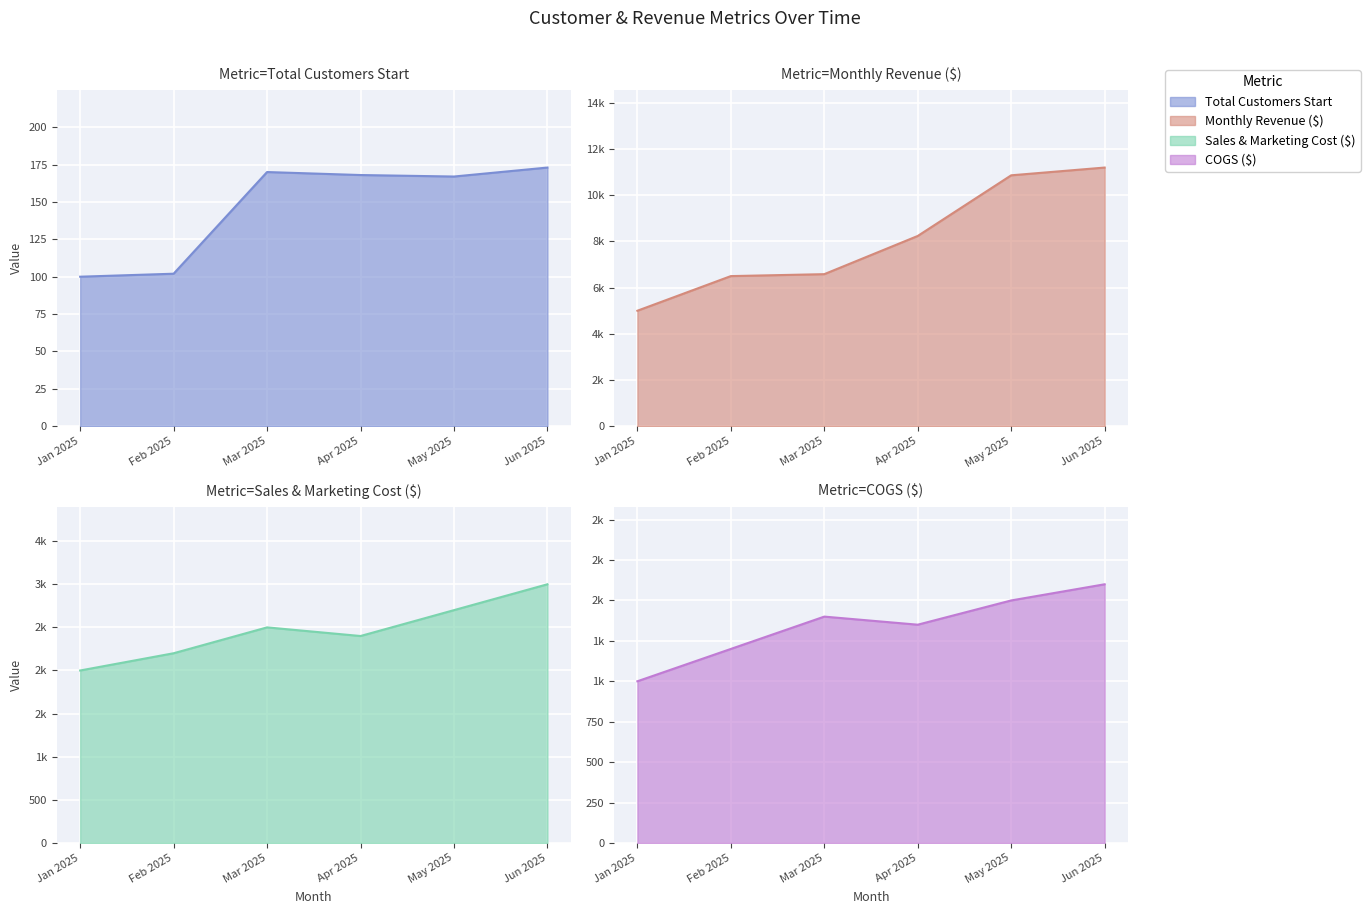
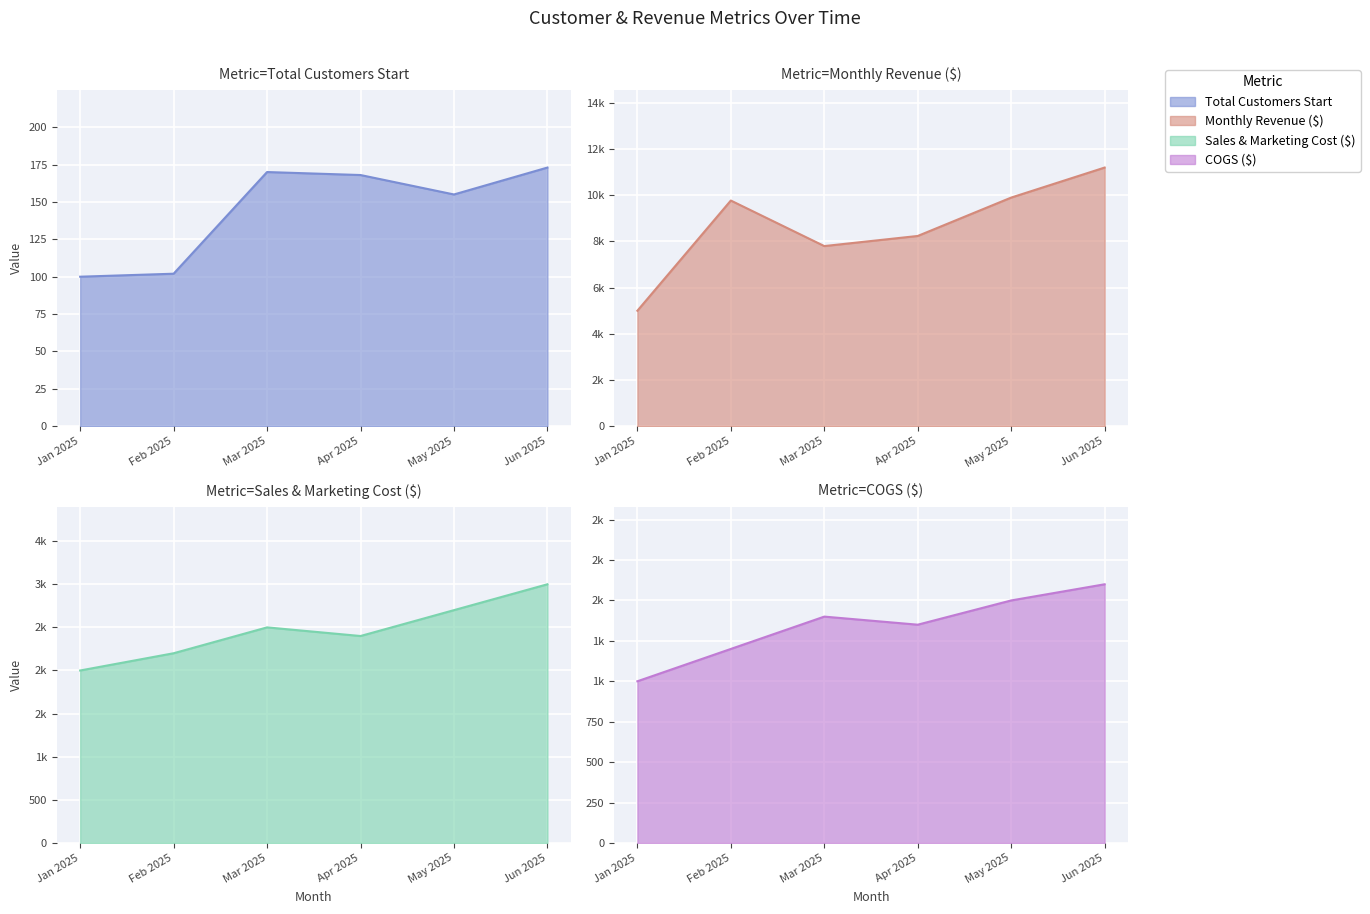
  {
    "Metric=Total Customers Start": {
      "Jan 2025": 100,
      "Feb 2025": 102,
      "Mar 2025": 170,
      "Apr 2025": 168,
-     "May 2025": 167,
+     "May 2025": 155,
      "Jun 2025": 173
    },
    "Metric=Monthly Revenue ($)": {
      "Jan 2025": 5000,
-     "Feb 2025": 6500,
-     "Mar 2025": 6600,
+     "Feb 2025": 9800,
+     "Mar 2025": 7800,
      "Apr 2025": 8200,
-     "May 2025": 10900,
+     "May 2025": 9900,
      "Jun 2025": 11200
    }
  }
